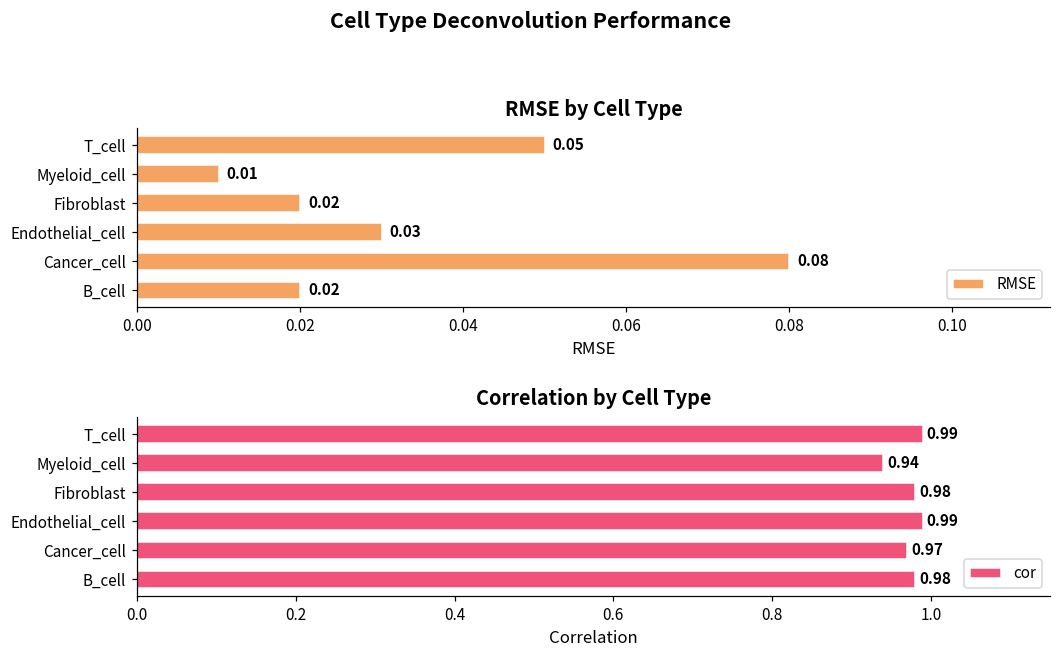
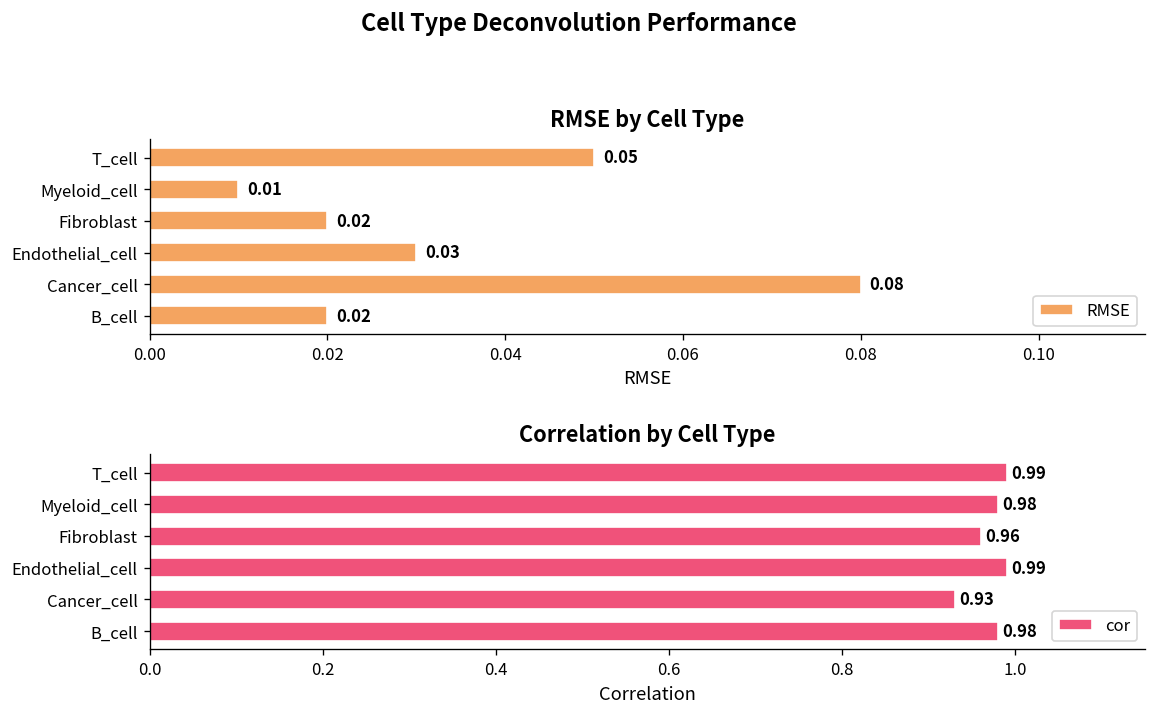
  {
    "RMSE by Cell Type": {
      "T_cell": 0.05,
      "Myeloid_cell": 0.01,
      "Fibroblast": 0.02,
      "Endothelial_cell": 0.03,
      "Cancer_cell": 0.08,
      "B_cell": 0.02
    },
    "Correlation by Cell Type": {
      "T_cell": 0.99,
-     "Myeloid_cell": 0.94,
-     "Fibroblast": 0.98,
+     "Myeloid_cell": 0.98,
+     "Fibroblast": 0.96,
      "Endothelial_cell": 0.99,
-     "Cancer_cell": 0.97,
+     "Cancer_cell": 0.93,
      "B_cell": 0.98
    }
  }
